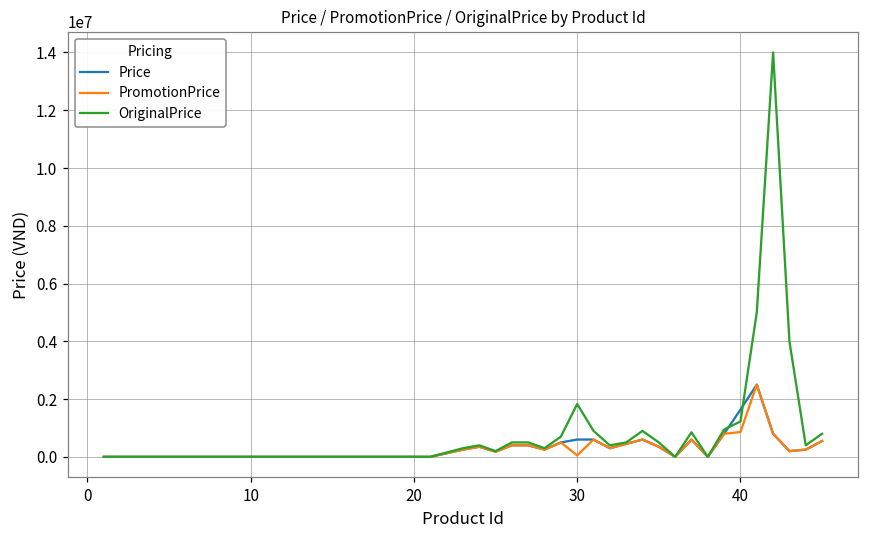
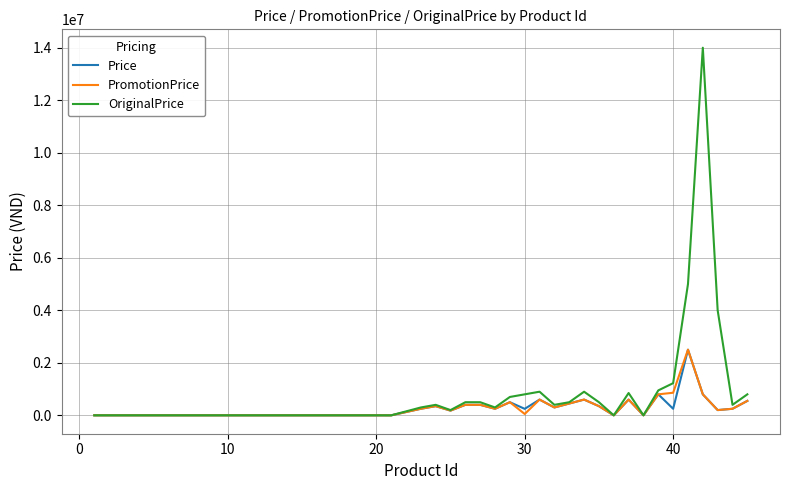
  {
    "Price": {
-     "30": 600000,
-     "40": 1600000
+     "30": 200000,
+     "40": 300000
    },
    "PromotionPrice": {
      "30": 100000,
      "40": 900000
    },
    "OriginalPrice": {
-     "30": 1800000,
+     "30": 800000,
      "40": 1200000
    }
  }
